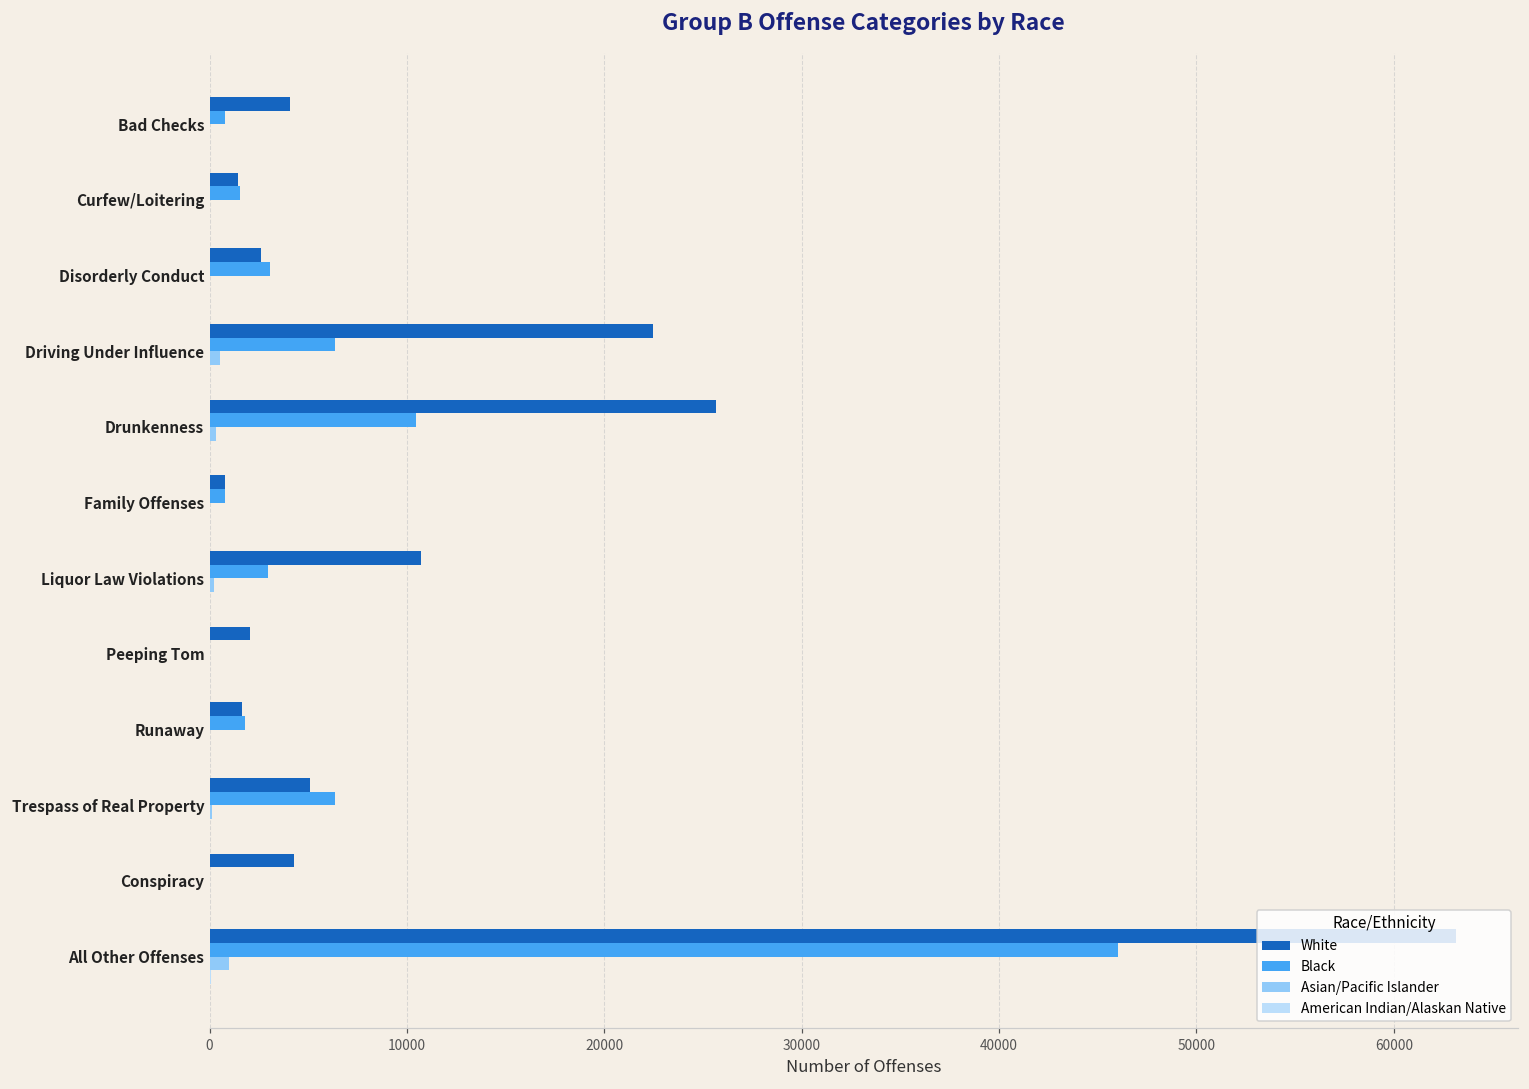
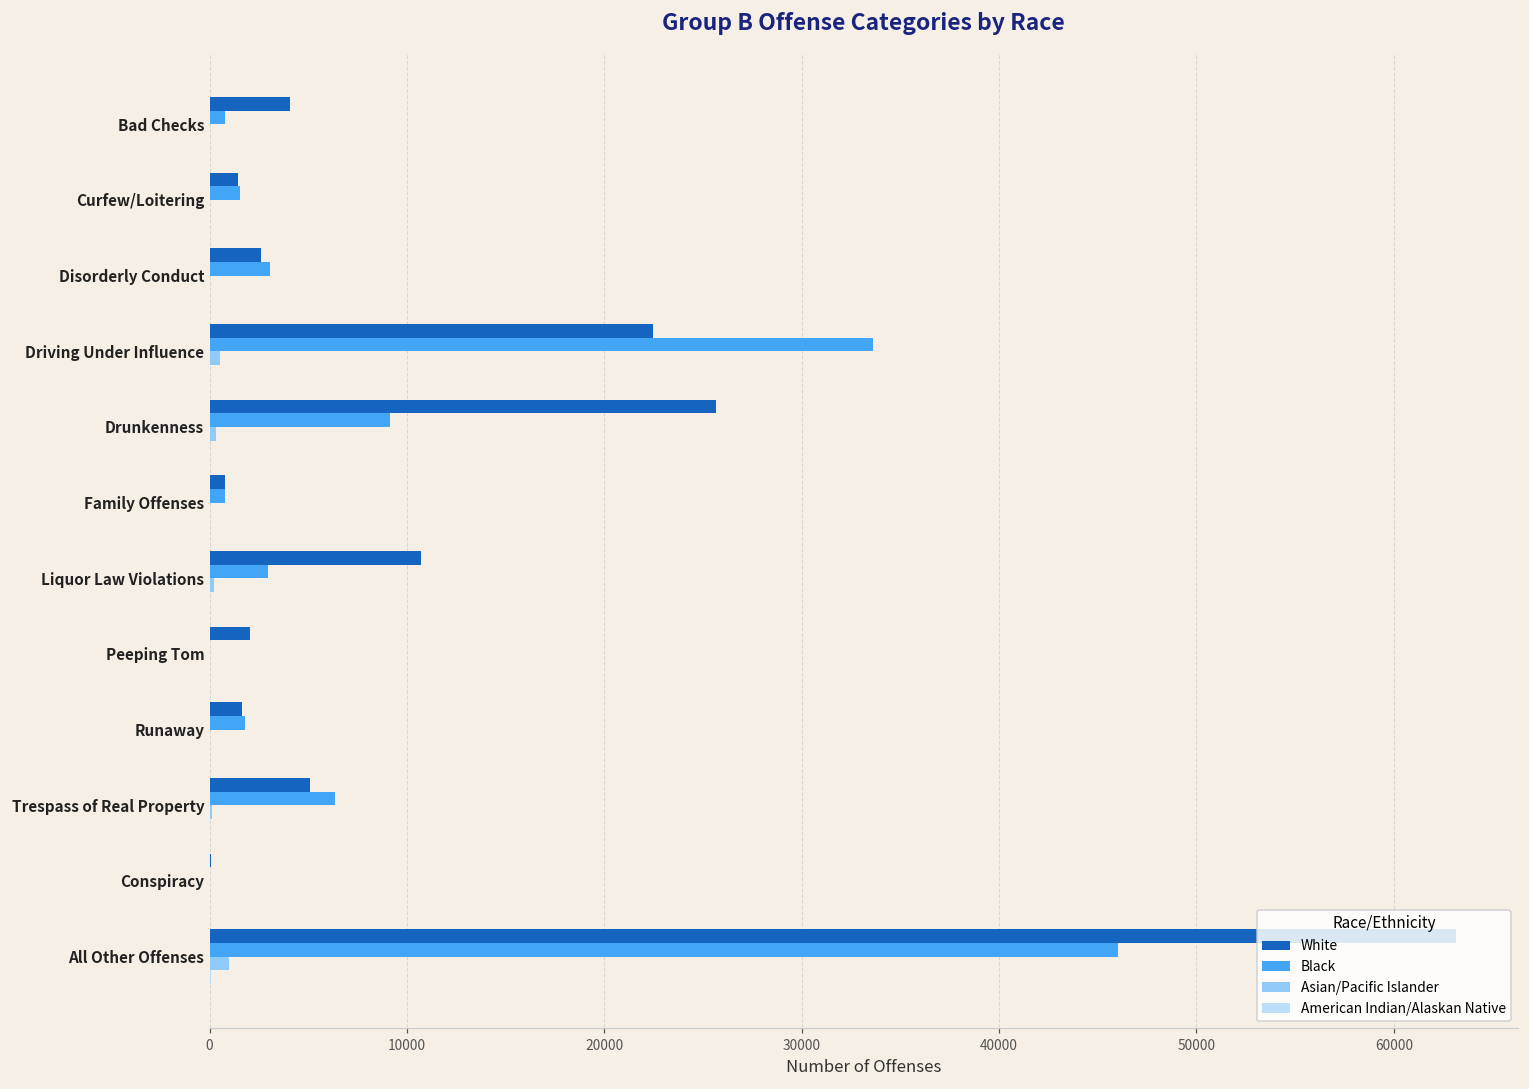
  {
    "White": {
      "Bad Checks": 4100,
      "Curfew/Loitering": 1400,
      "Disorderly Conduct": 2600,
      "Driving Under Influence": 22400,
      "Drunkenness": 25700,
      "Family Offenses": 800,
      "Liquor Law Violations": 10700,
      "Peeping Tom": 2100,
      "Runaway": 1700,
      "Trespass of Real Property": 5100,
-     "Conspiracy": 4300
+     "Conspiracy": 100
    },
    "Black": {
      "Bad Checks": 800,
      "Curfew/Loitering": 1500,
      "Disorderly Conduct": 3100,
-     "Driving Under Influence": 6400,
-     "Drunkenness": 10500,
+     "Driving Under Influence": 33600,
+     "Drunkenness": 9100,
      "Family Offenses": 800,
      "Liquor Law Violations": 3000,
      "Runaway": 1800,
      "Trespass of Real Property": 6300,
      "All Other Offenses": 46000
    }
  }
